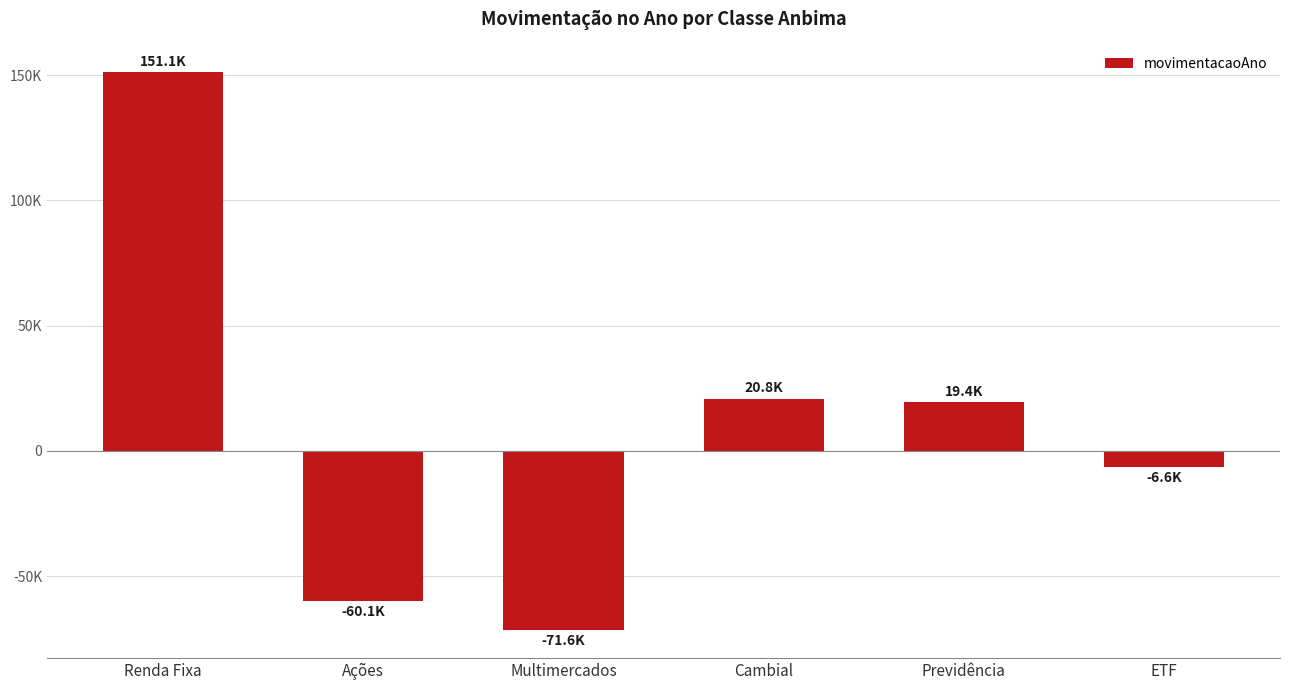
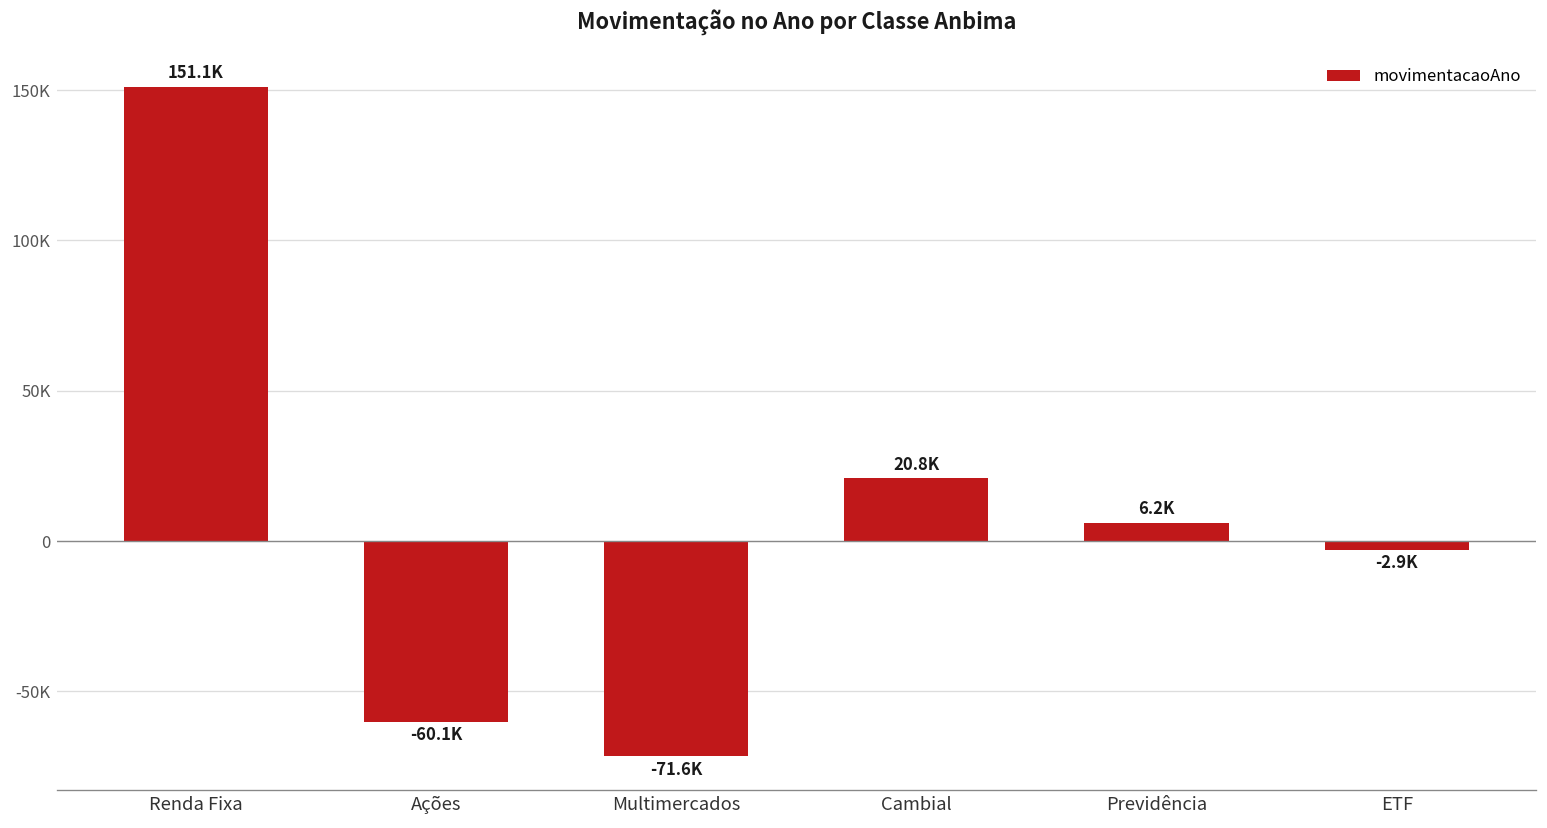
  {
    "Renda Fixa": "151.1K",
    "Ações": "-60.1K",
    "Multimercados": "-71.6K",
    "Cambial": "20.8K",
-   "Previdência": "19.4K",
-   "ETF": "-6.6K"
+   "Previdência": "6.2K",
+   "ETF": "-2.9K"
  }
